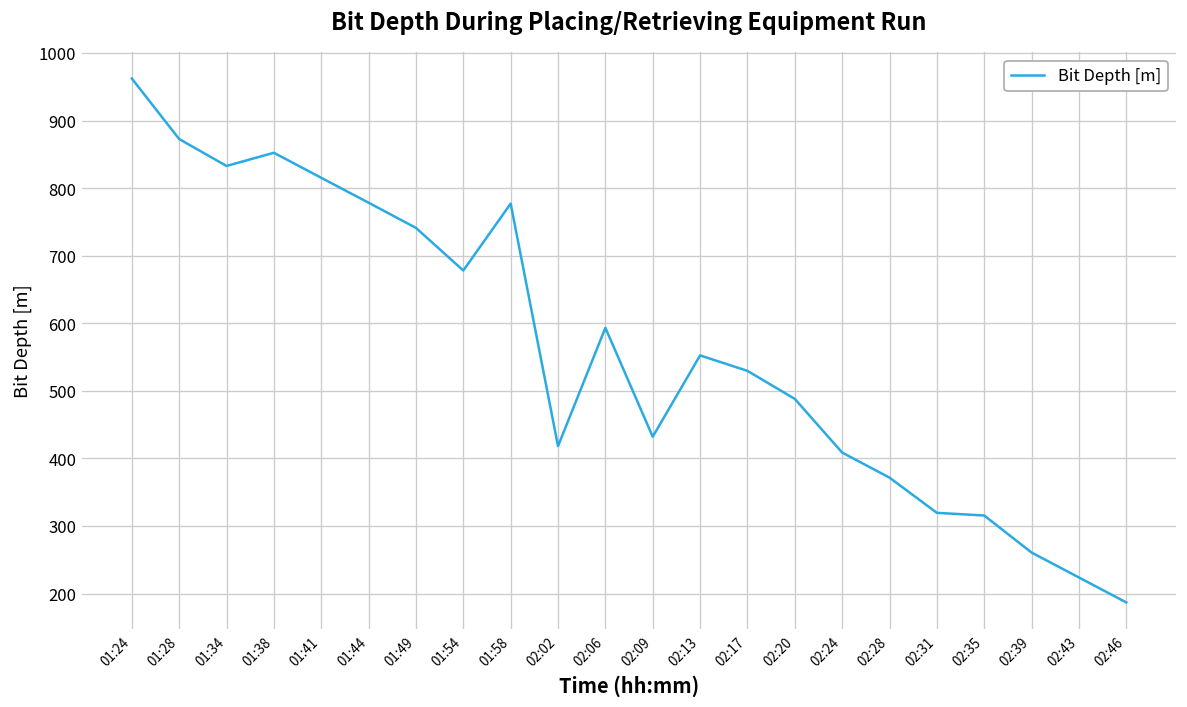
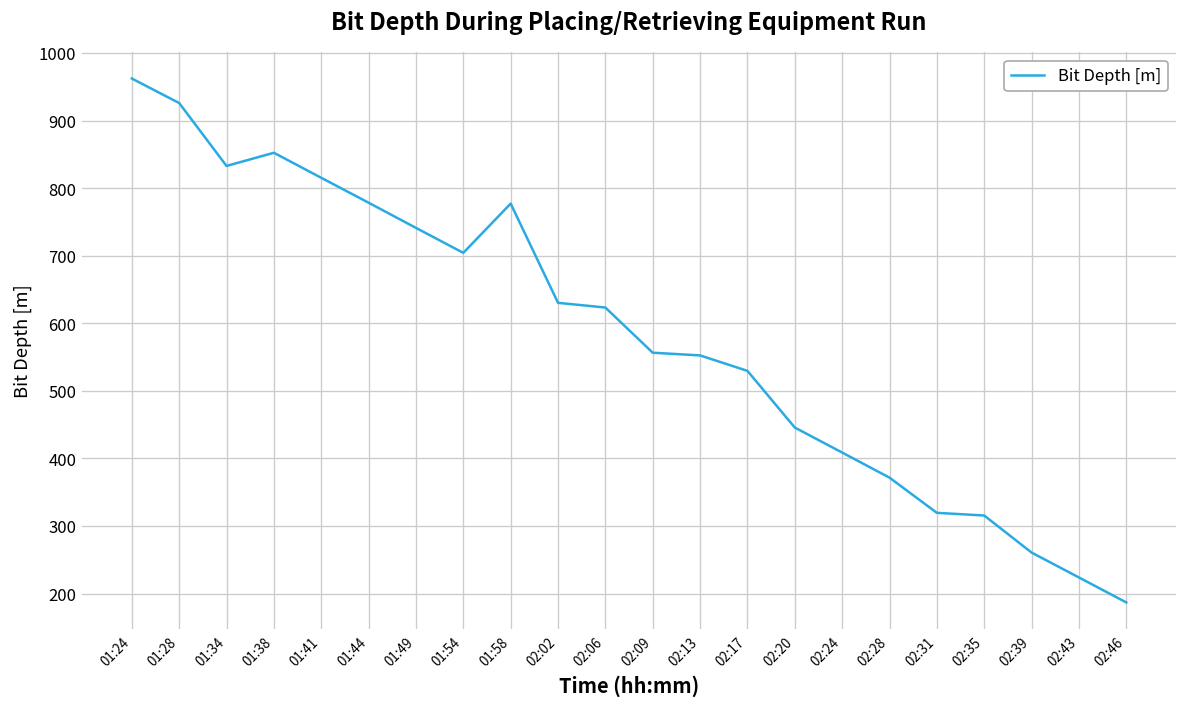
  {
    "01:24": 960,
-   "01:28": 870,
+   "01:28": 930,
    "01:34": 830,
    "01:38": 850,
    "01:41": 820,
    "01:44": 780,
    "01:49": 740,
-   "01:54": 680,
+   "01:54": 700,
    "01:58": 780,
-   "02:02": 420,
-   "02:06": 590,
-   "02:09": 430,
+   "02:02": 630,
+   "02:06": 620,
+   "02:09": 560,
    "02:13": 550,
    "02:17": 530,
-   "02:20": 490,
+   "02:20": 450,
    "02:24": 410,
    "02:28": 370,
    "02:31": 320,
    "02:35": 320,
    "02:39": 260,
    "02:43": 220,
    "02:46": 190
  }
